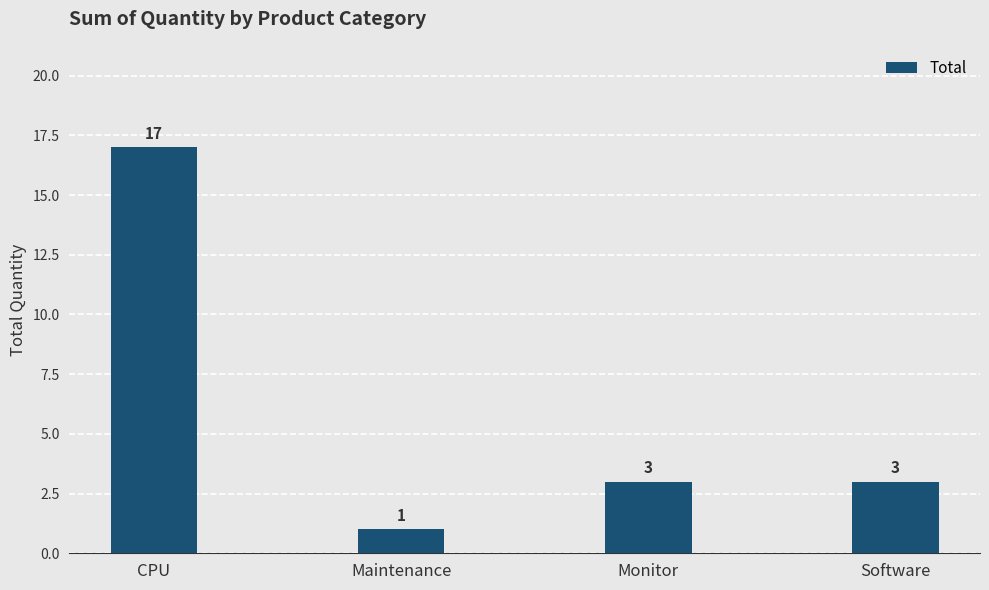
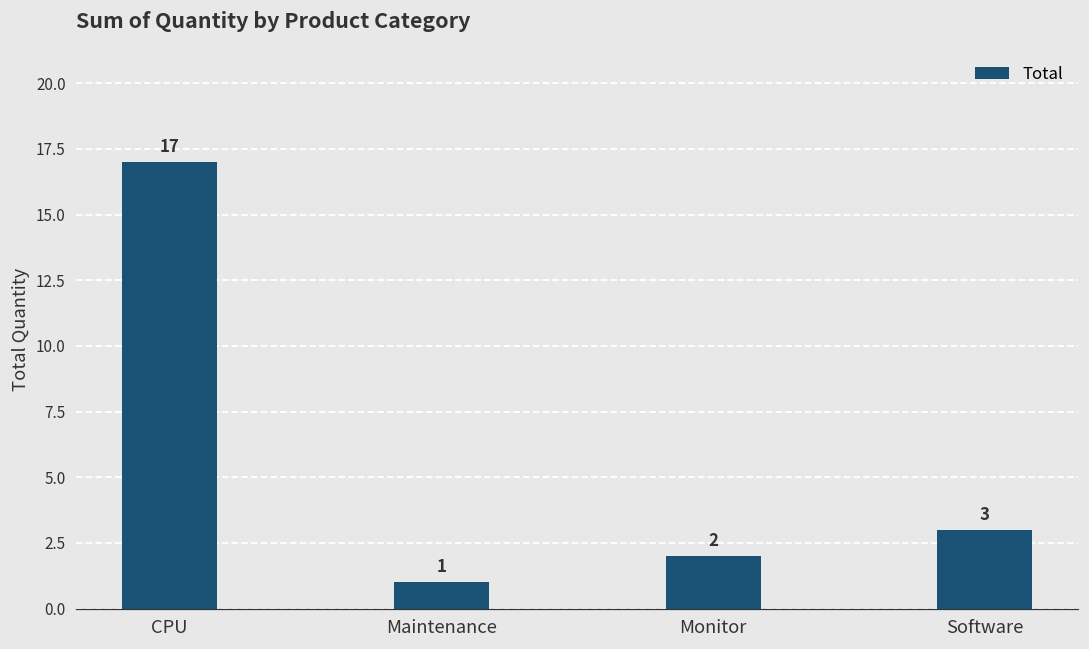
  {
    "CPU": 17,
    "Maintenance": 1,
-   "Monitor": 3,
+   "Monitor": 2,
    "Software": 3
  }
